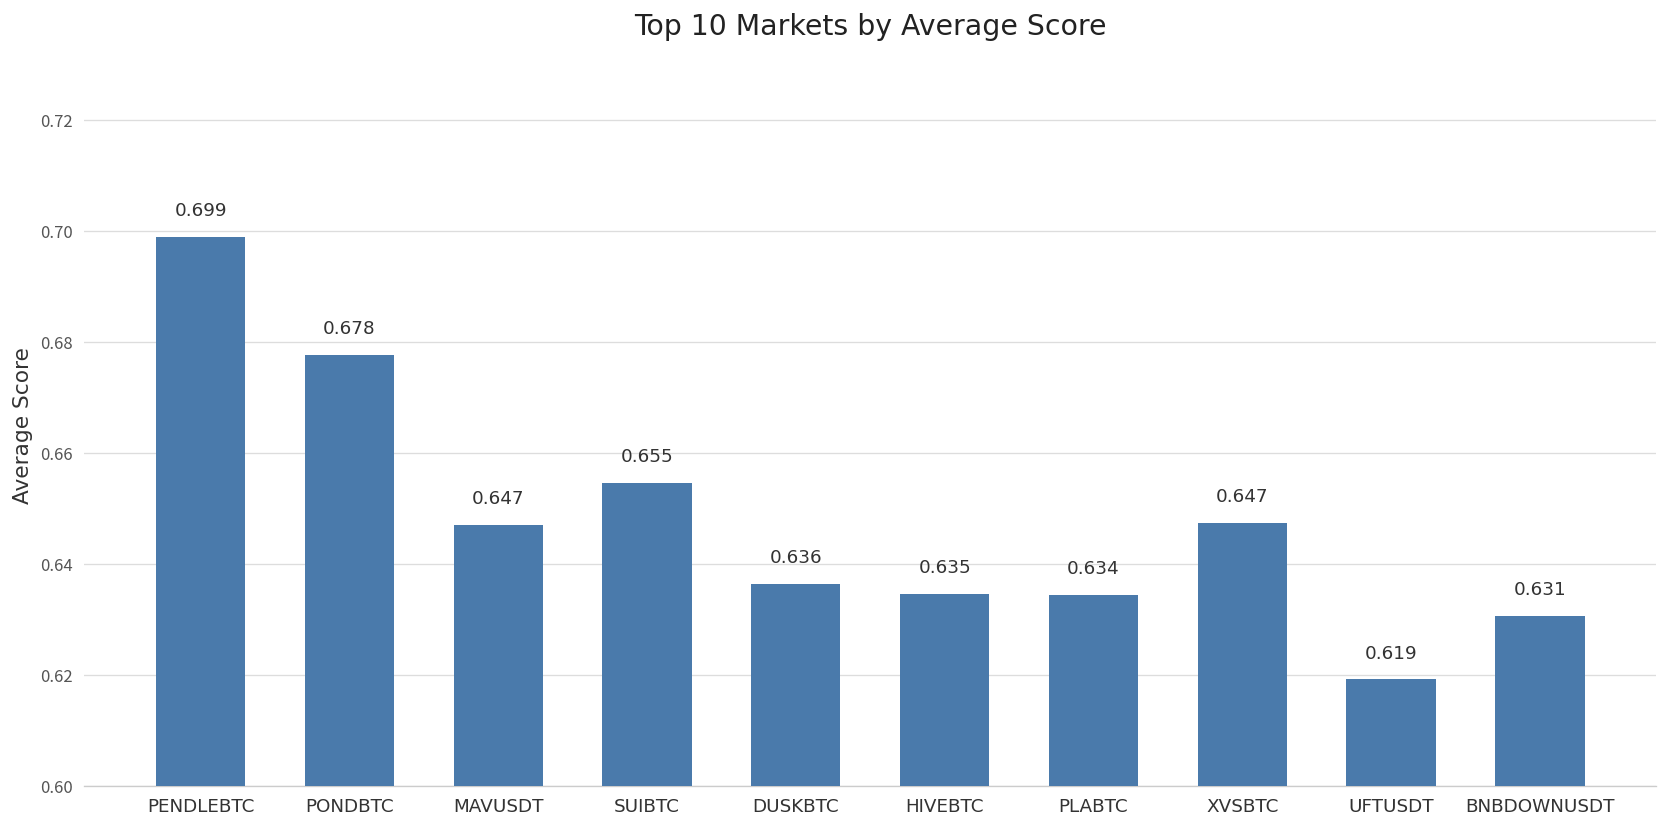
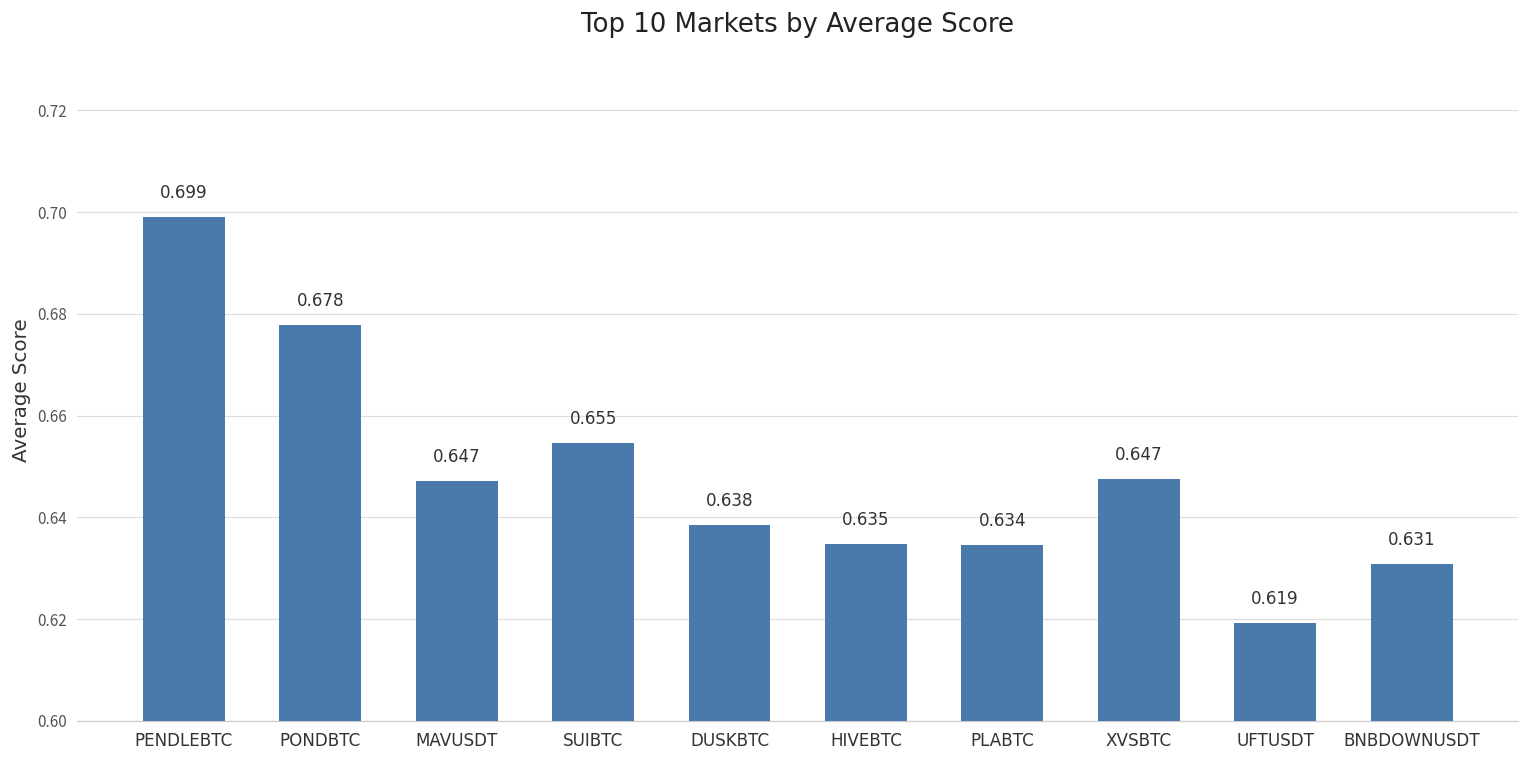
  {
    "PENDLEBTC": 0.699,
    "PONDBTC": 0.678,
    "MAVUSDT": 0.647,
    "SUIBTC": 0.655,
-   "DUSKBTC": 0.636,
+   "DUSKBTC": 0.638,
    "HIVEBTC": 0.635,
    "PLABTC": 0.634,
    "XVSBTC": 0.647,
    "UFTUSDT": 0.619,
    "BNBDOWNUSDT": 0.631
  }
